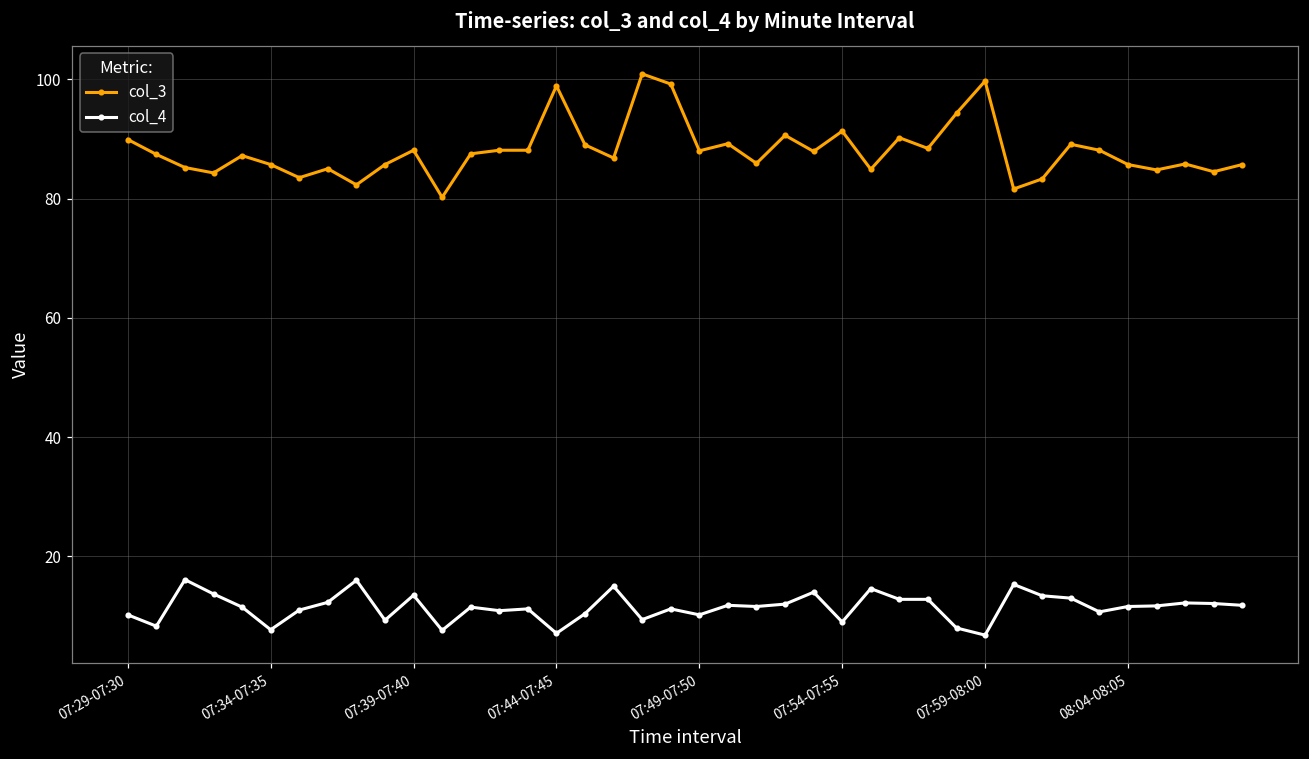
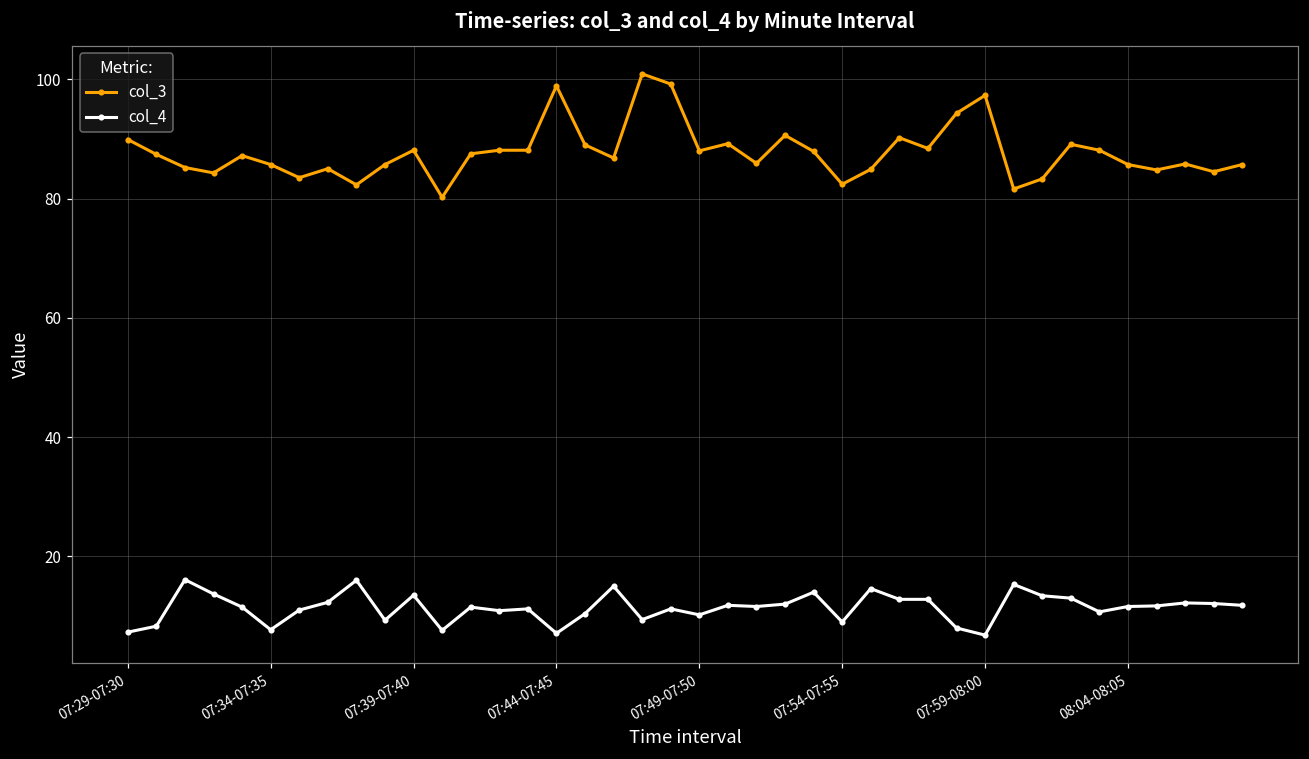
  {
    "col_3": {
      "07:29-07:30": 90,
      "07:34-07:35": 86,
      "07:39-07:40": 88,
      "07:44-07:45": 99,
      "07:49-07:50": 88,
-     "07:54-07:55": 91,
-     "07:59-08:00": 100,
+     "07:54-07:55": 82,
+     "07:59-08:00": 97,
      "08:04-08:05": 86
    },
    "col_4": {
-     "07:29-07:30": 10,
+     "07:29-07:30": 7,
      "07:34-07:35": 8,
      "07:39-07:40": 14,
      "07:44-07:45": 7,
      "07:49-07:50": 10,
      "07:54-07:55": 9,
      "07:59-08:00": 7,
      "08:04-08:05": 12
    }
  }
